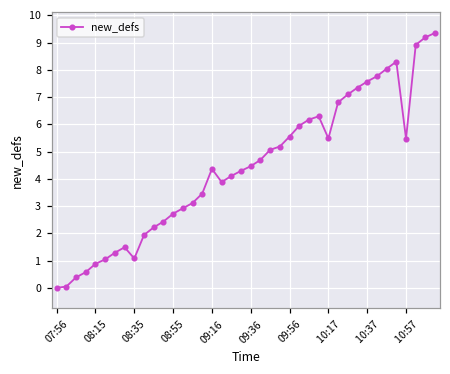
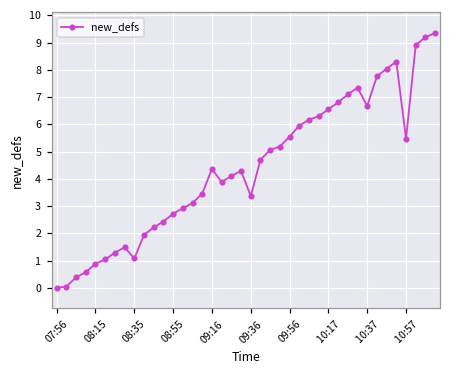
  {
    "07:56": 0.0,
    "08:15": 0.9,
    "08:35": 1.1,
    "08:55": 2.7,
    "09:16": 4.4,
-   "09:36": 4.5,
+   "09:36": 3.4,
    "09:56": 5.6,
-   "10:17": 5.5,
-   "10:37": 7.6,
+   "10:17": 6.6,
+   "10:37": 6.7,
    "10:57": 5.5
  }
